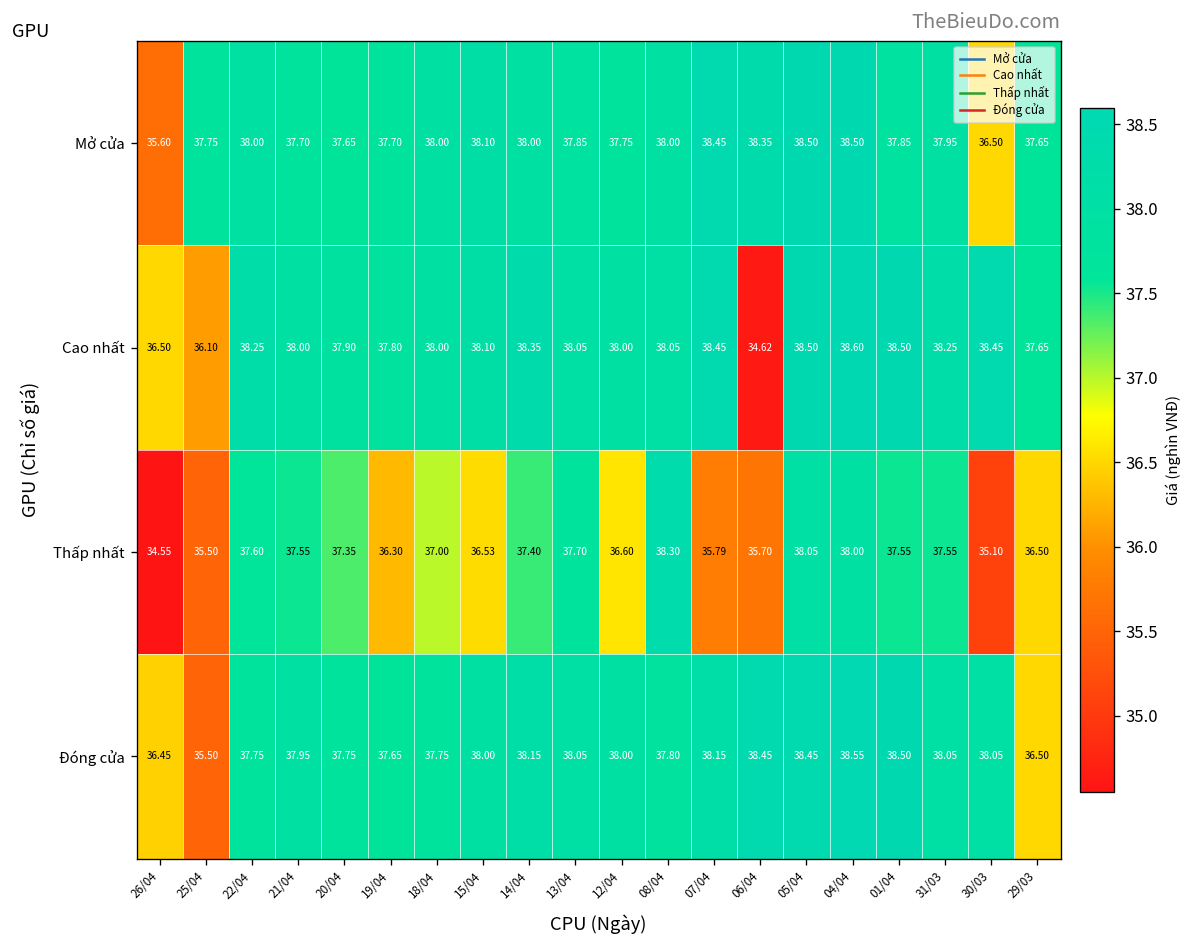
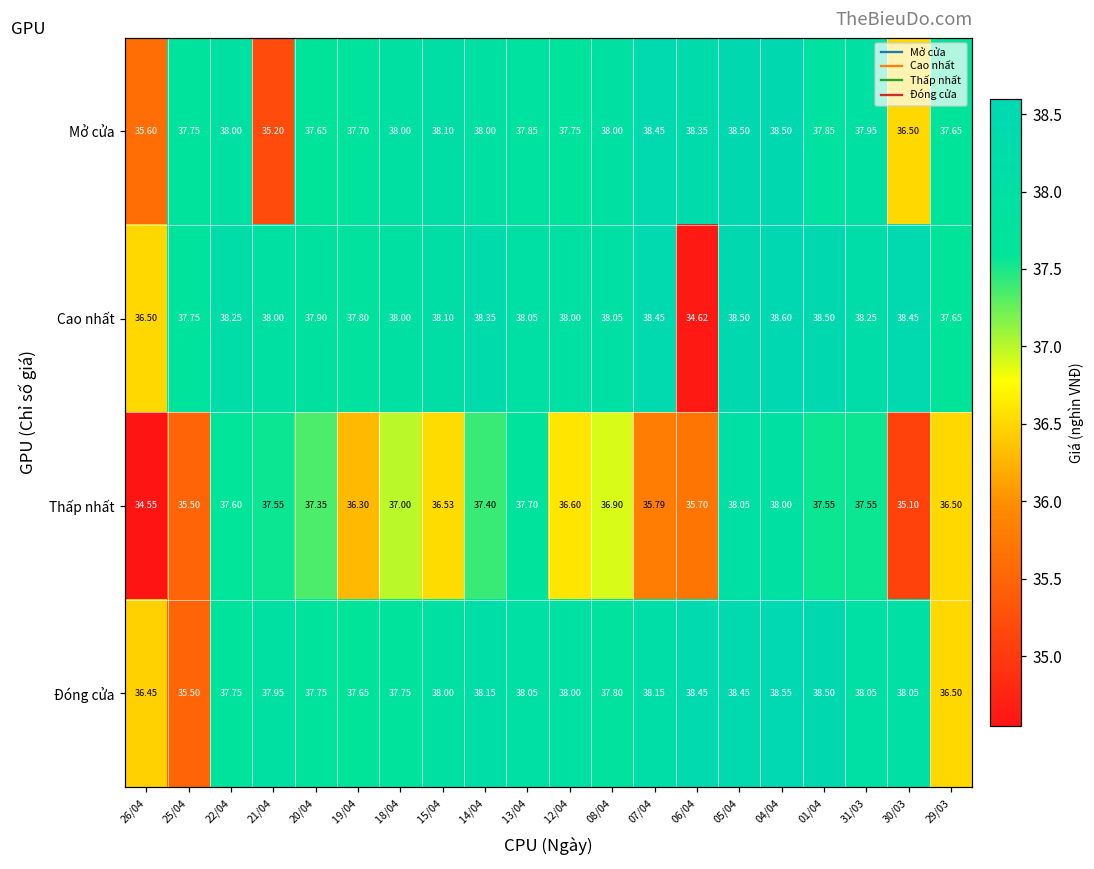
  {
    "Mở cửa": {
      "26/04": 35.60,
      "25/04": 37.75,
      "22/04": 38.00,
-     "21/04": 37.70,
+     "21/04": 35.20,
      "20/04": 37.65,
      "19/04": 37.70,
      "18/04": 38.00,
      "15/04": 38.10,
      "14/04": 38.00,
      "13/04": 37.85,
      "12/04": 37.75,
      "08/04": 38.00,
      "07/04": 38.45,
      "06/04": 38.35,
      "05/04": 38.50,
      "04/04": 38.50,
      "01/04": 37.85,
      "31/03": 37.95,
      "30/03": 36.50,
      "29/03": 37.65
    },
    "Cao nhất": {
      "26/04": 36.50,
-     "25/04": 36.10,
+     "25/04": 37.75,
      "22/04": 38.25,
      "21/04": 38.00,
      "20/04": 37.90,
      "19/04": 37.80,
      "18/04": 38.00,
      "15/04": 38.10,
      "14/04": 38.35,
      "13/04": 38.05,
      "12/04": 38.00,
      "08/04": 38.05,
      "07/04": 38.45,
      "06/04": 34.62,
      "05/04": 38.50,
      "04/04": 38.60,
      "01/04": 38.50,
      "31/03": 38.25,
      "30/03": 38.45,
      "29/03": 37.65
    },
    "Thấp nhất": {
      "26/04": 34.55,
      "25/04": 35.50,
      "22/04": 37.60,
      "21/04": 37.55,
      "20/04": 37.35,
      "19/04": 36.30,
      "18/04": 37.00,
      "15/04": 36.53,
      "14/04": 37.40,
      "13/04": 37.70,
      "12/04": 36.60,
-     "08/04": 38.30,
+     "08/04": 36.90,
      "07/04": 35.79,
      "06/04": 35.70,
      "05/04": 38.05,
      "04/04": 38.00,
      "01/04": 37.55,
      "31/03": 37.55,
      "30/03": 35.10,
      "29/03": 36.50
    },
    "Đóng cửa": {
      "26/04": 36.45,
      "25/04": 35.50,
      "22/04": 37.75,
      "21/04": 37.95,
      "20/04": 37.75,
      "19/04": 37.65,
      "18/04": 37.75,
      "15/04": 38.00,
      "14/04": 38.15,
      "13/04": 38.05,
      "12/04": 38.00,
      "08/04": 37.80,
      "07/04": 38.15,
      "06/04": 38.45,
      "05/04": 38.45,
      "04/04": 38.55,
      "01/04": 38.50,
      "31/03": 38.05,
      "30/03": 38.05,
      "29/03": 36.50
    }
  }
